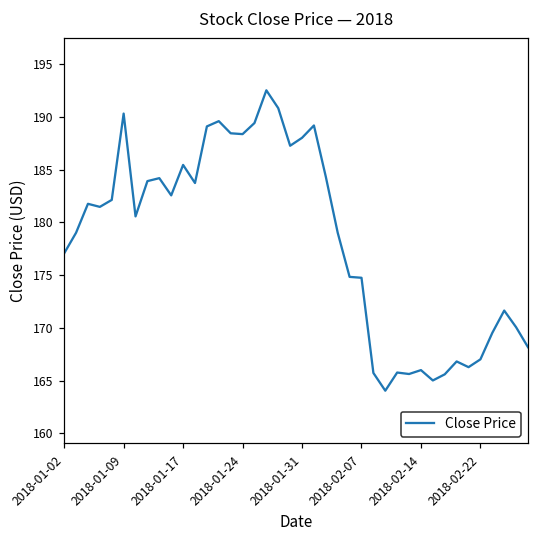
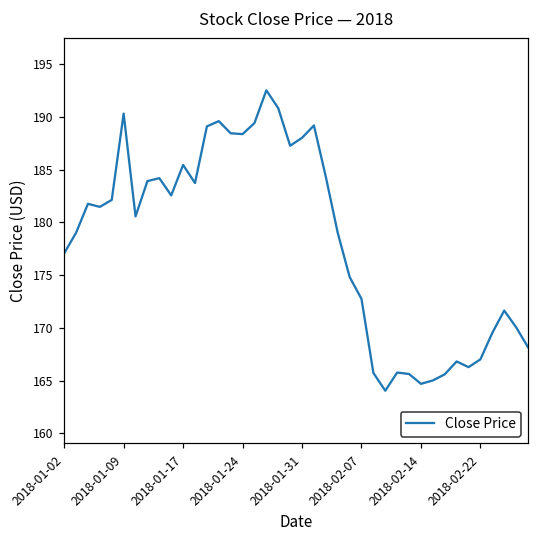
  {
    "2018-01-02": 177,
    "2018-01-09": 190,
    "2018-01-17": 185,
    "2018-01-24": 188,
    "2018-01-31": 188,
-   "2018-02-07": 175,
-   "2018-02-14": 166,
+   "2018-02-07": 173,
+   "2018-02-14": 165,
    "2018-02-22": 167
  }
